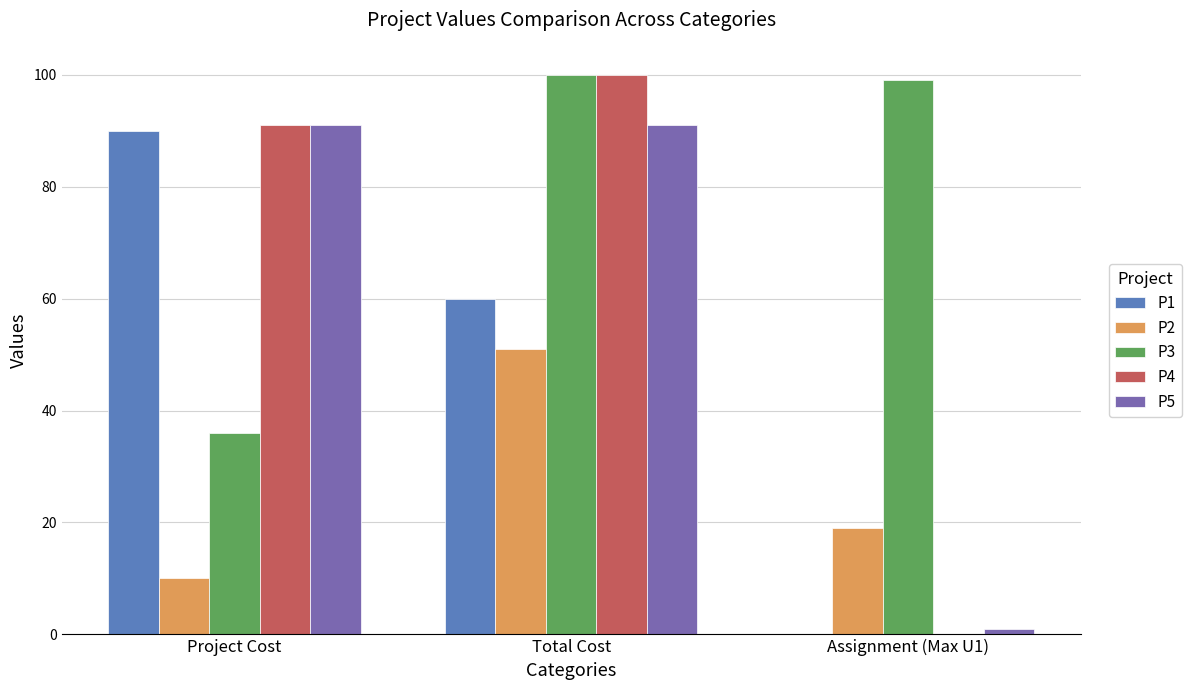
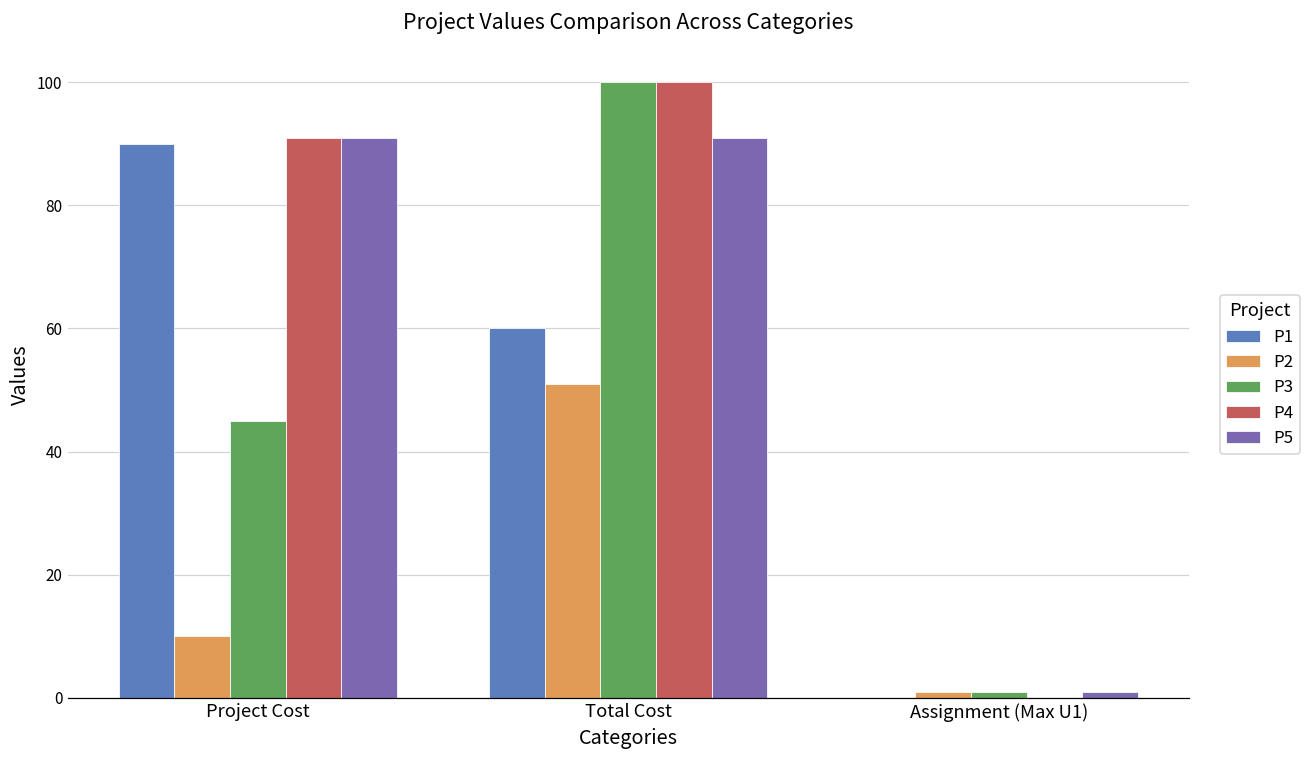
  {
    "P2": {
      "Project Cost": 10,
      "Total Cost": 51,
-     "Assignment (Max U1)": 19
+     "Assignment (Max U1)": 1
    },
    "P3": {
-     "Project Cost": 36,
+     "Project Cost": 45,
      "Total Cost": 100,
-     "Assignment (Max U1)": 99
+     "Assignment (Max U1)": 1
    },
    "P4": {
      "Project Cost": 91,
      "Total Cost": 100,
      "Assignment (Max U1)": 0
    }
  }
